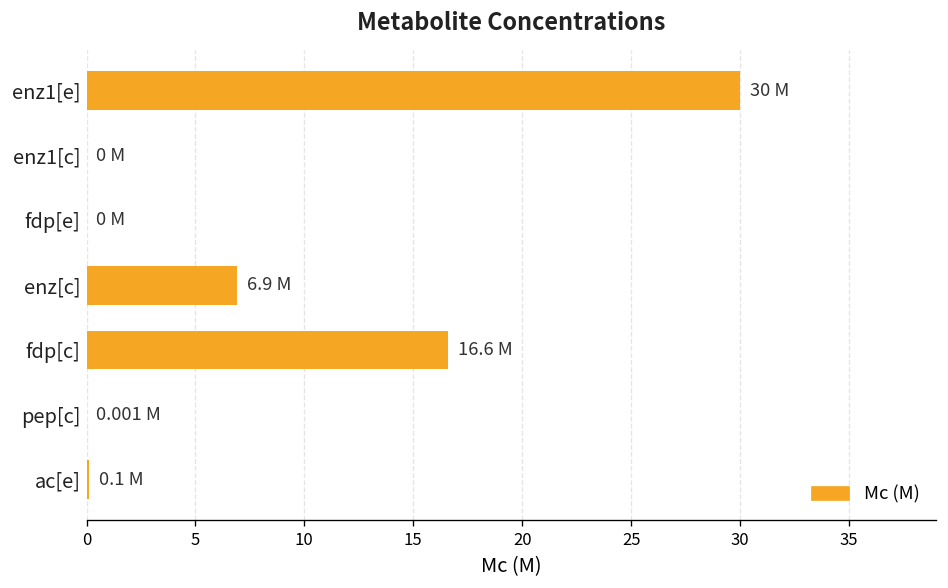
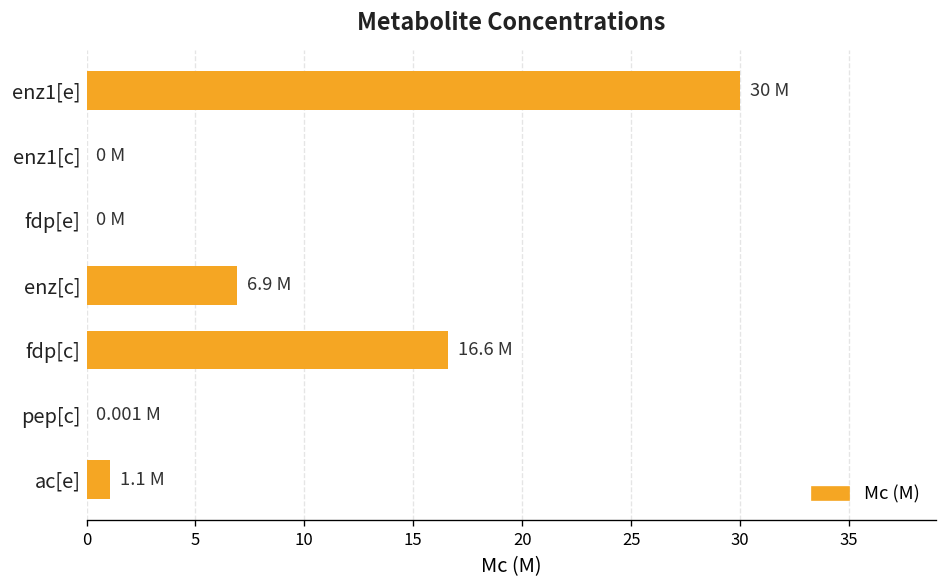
  {
    "enz1[e]": 30,
    "enz1[c]": 0,
    "fdp[e]": 0,
    "enz[c]": 6.9,
    "fdp[c]": 16.6,
    "pep[c]": 0.001,
-   "ac[e]": 0.1
+   "ac[e]": 1.1
  }
